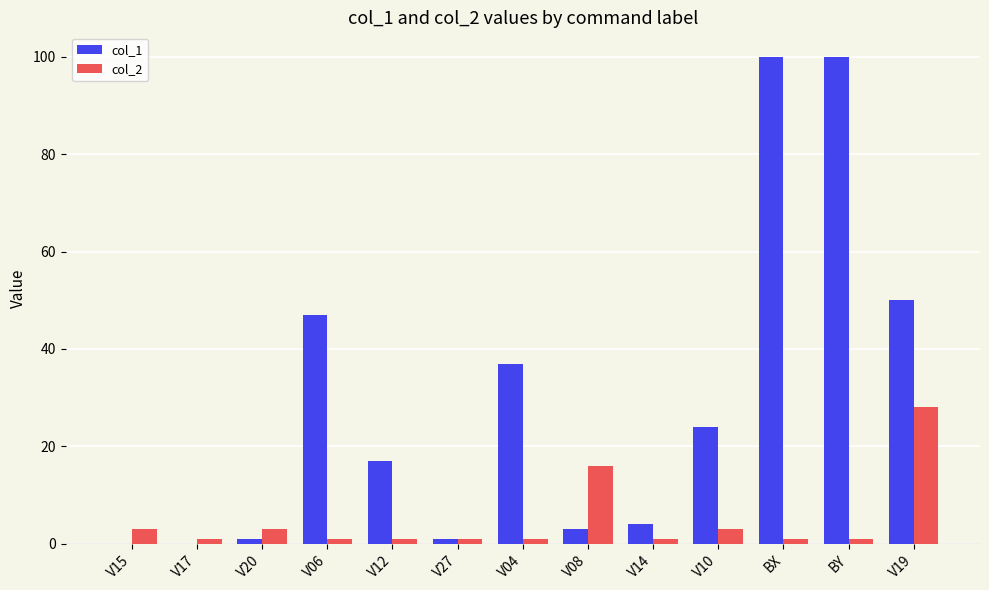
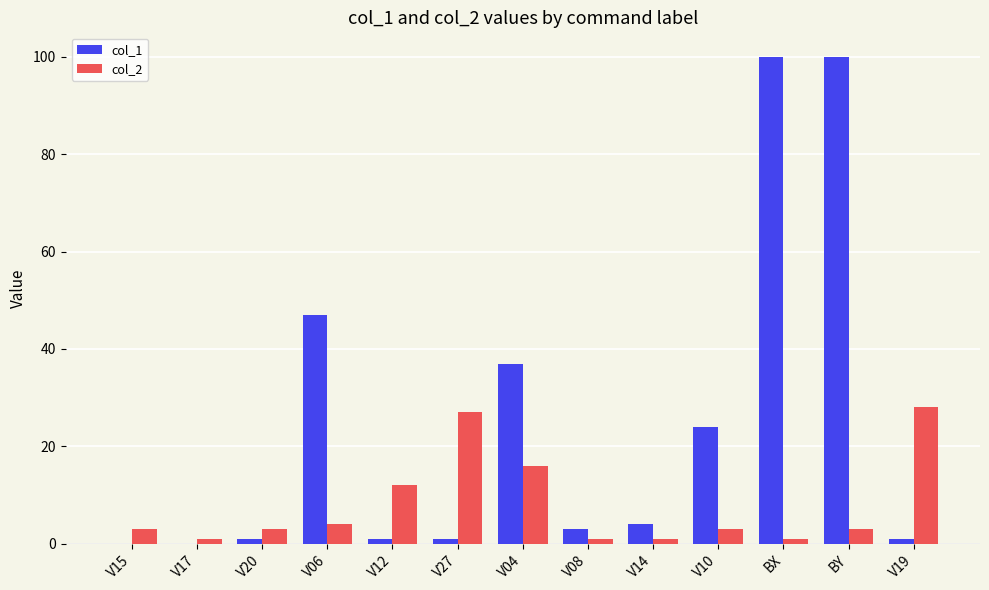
  {
    "col_1": {
      "V15": 0,
      "V17": 0,
      "V20": 1,
      "V06": 47,
-     "V12": 17,
+     "V12": 1,
      "V27": 1,
      "V04": 37,
      "V08": 3,
      "V14": 4,
      "V10": 24,
      "BX": 100,
      "BY": 100,
-     "V19": 50
+     "V19": 1
    },
    "col_2": {
      "V15": 3,
      "V17": 1,
      "V20": 3,
-     "V06": 1,
-     "V12": 1,
-     "V27": 1,
-     "V04": 1,
-     "V08": 16,
+     "V06": 4,
+     "V12": 12,
+     "V27": 27,
+     "V04": 16,
+     "V08": 1,
      "V14": 1,
      "V10": 3,
      "BX": 1,
-     "BY": 1,
+     "BY": 3,
      "V19": 28
    }
  }
